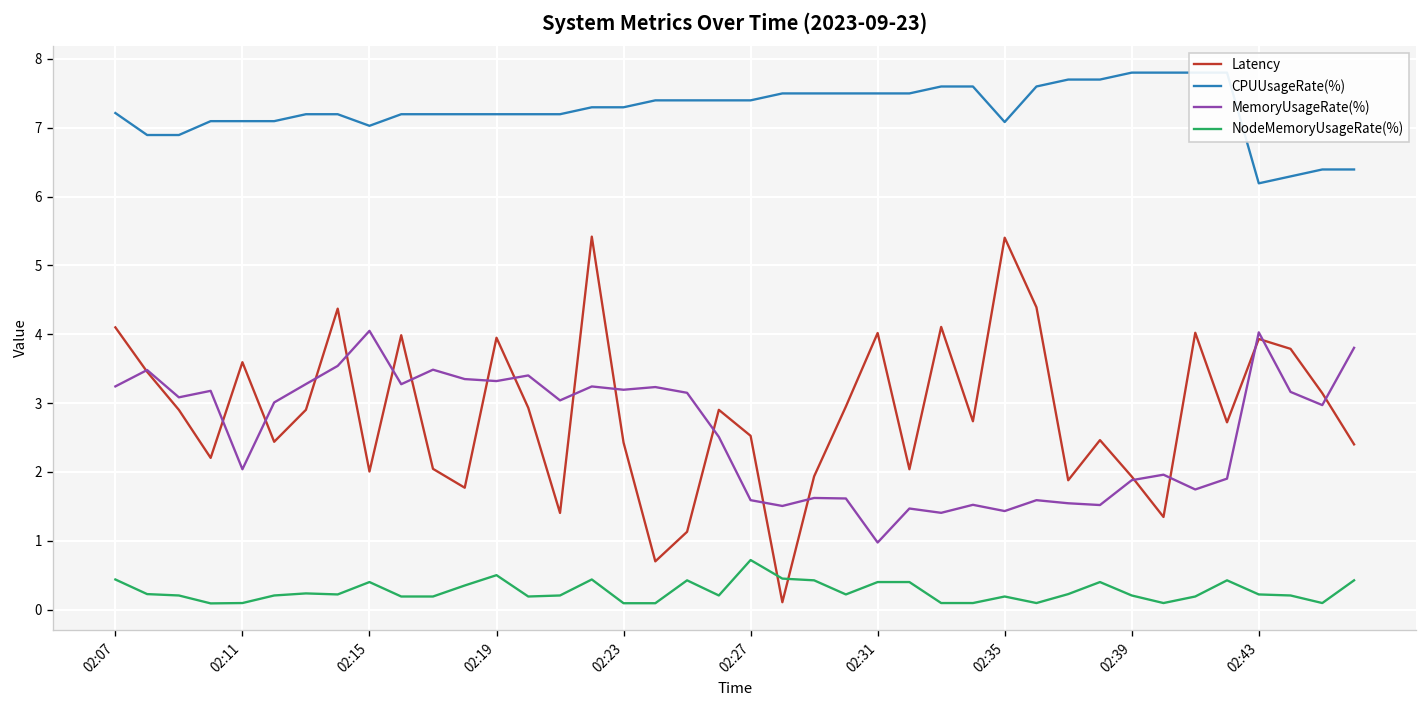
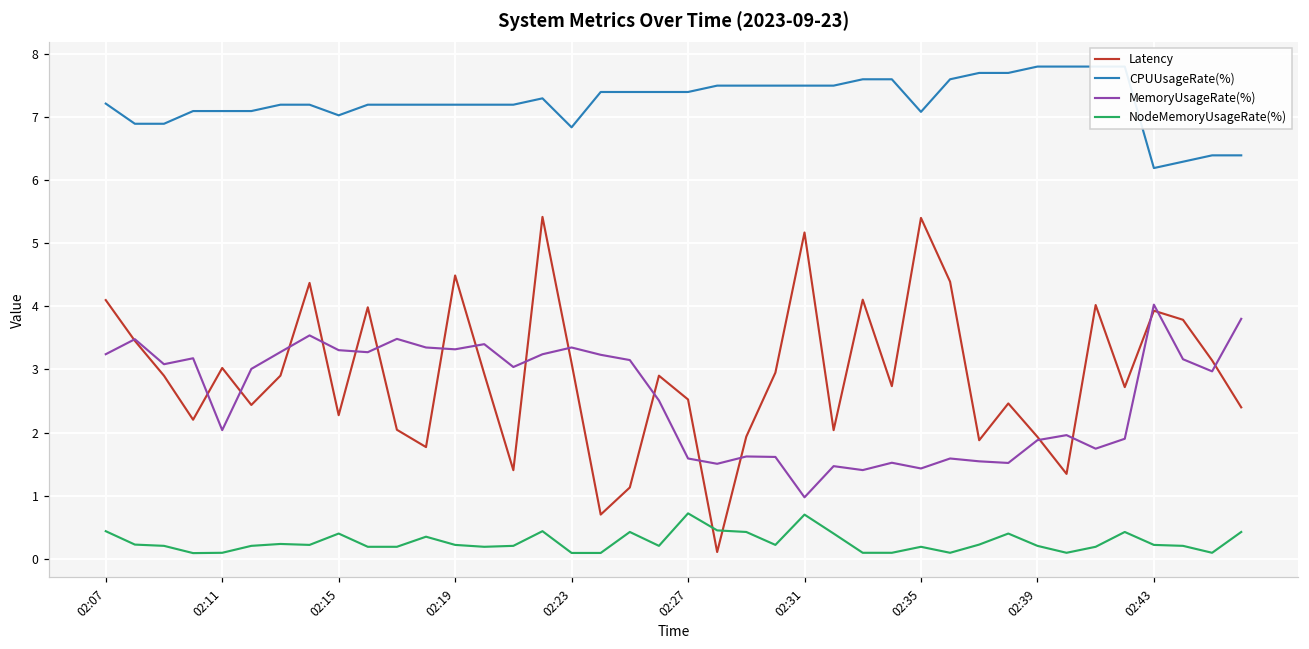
  {
    "Latency": {
      "02:07": 4.1,
-     "02:11": 3.6,
-     "02:15": 2.0,
-     "02:19": 3.9,
-     "02:23": 2.4,
+     "02:11": 3.0,
+     "02:15": 2.3,
+     "02:19": 4.5,
+     "02:23": 3.1,
      "02:27": 2.5,
-     "02:31": 4.0,
+     "02:31": 5.2,
      "02:35": 5.4,
      "02:39": 1.9,
      "02:43": 3.9
    },
    "CPUUsageRate(%)": {
      "02:07": 7.2,
      "02:11": 7.1,
      "02:15": 7.0,
      "02:19": 7.2,
-     "02:23": 7.3,
+     "02:23": 6.8,
      "02:27": 7.4,
      "02:31": 7.5,
      "02:35": 7.1,
      "02:39": 7.8,
      "02:43": 6.2
    },
    "MemoryUsageRate(%)": {
      "02:07": 3.2,
      "02:11": 2.0,
-     "02:15": 4.0,
+     "02:15": 3.3,
      "02:19": 3.3,
-     "02:23": 3.2,
+     "02:23": 3.3,
      "02:27": 1.6,
      "02:31": 1.0,
      "02:35": 1.4,
      "02:39": 1.9,
      "02:43": 4.0
    },
    "NodeMemoryUsageRate(%)": {
      "02:07": 0.4,
      "02:11": 0.1,
      "02:15": 0.4,
-     "02:19": 0.5,
+     "02:19": 0.2,
      "02:23": 0.1,
      "02:27": 0.7,
-     "02:31": 0.4,
+     "02:31": 0.7,
      "02:35": 0.2,
      "02:39": 0.2,
      "02:43": 0.2
    }
  }
